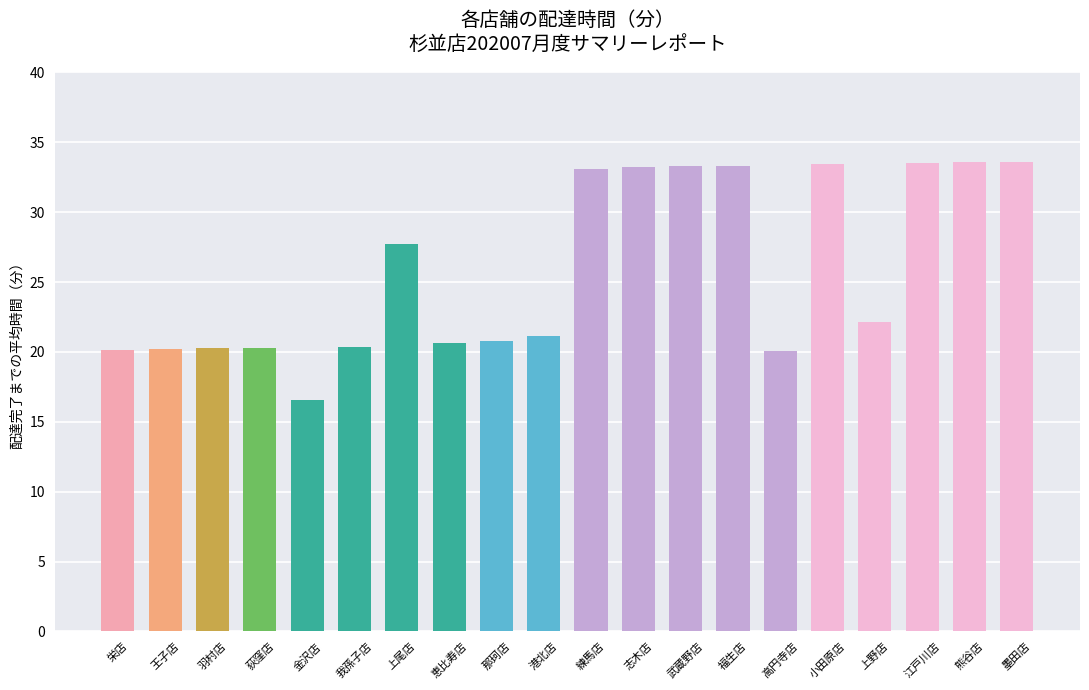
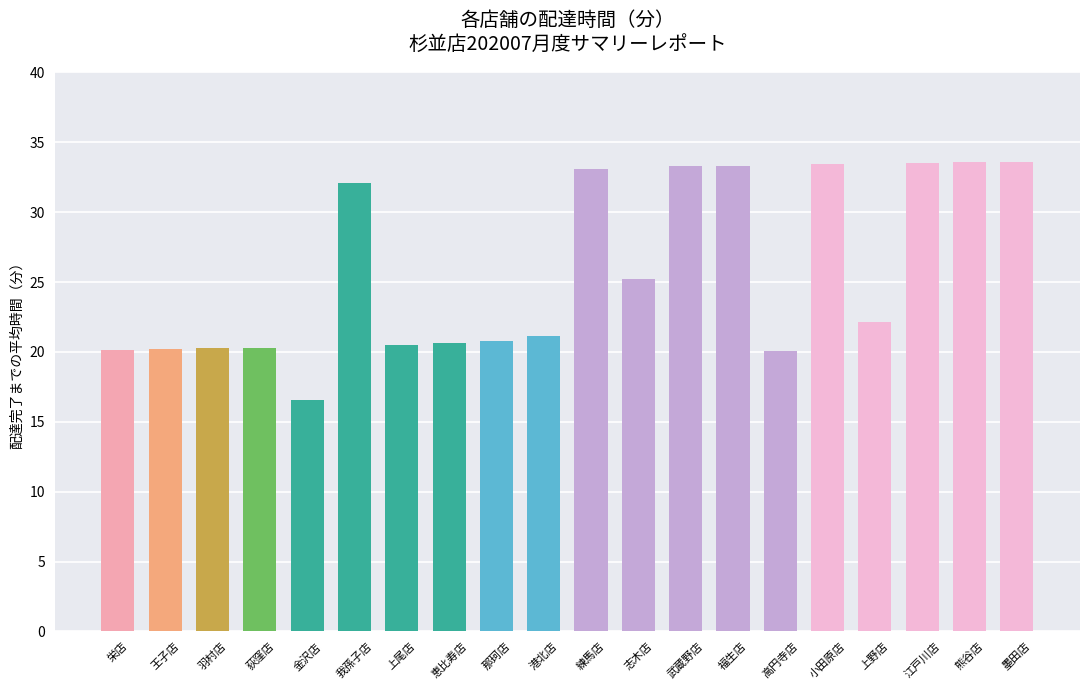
  {
    "栄店": 20.1,
    "王子店": 20.2,
    "羽村店": 20.3,
    "荻窪店": 20.3,
    "金沢店": 16.6,
-   "我孫子店": 20.4,
-   "上尾店": 27.7,
+   "我孫子店": 32.1,
+   "上尾店": 20.5,
    "恵比寿店": 20.7,
    "那珂店": 20.8,
    "港北店": 21.2,
    "練馬店": 33.1,
-   "志木店": 33.2,
+   "志木店": 25.3,
    "武蔵野店": 33.3,
    "福生店": 33.3,
    "高円寺店": 20.1,
    "小田原店": 33.5,
    "上野店": 22.2,
    "江戸川店": 33.6,
    "熊谷店": 33.6,
    "墨田店": 33.6
  }
